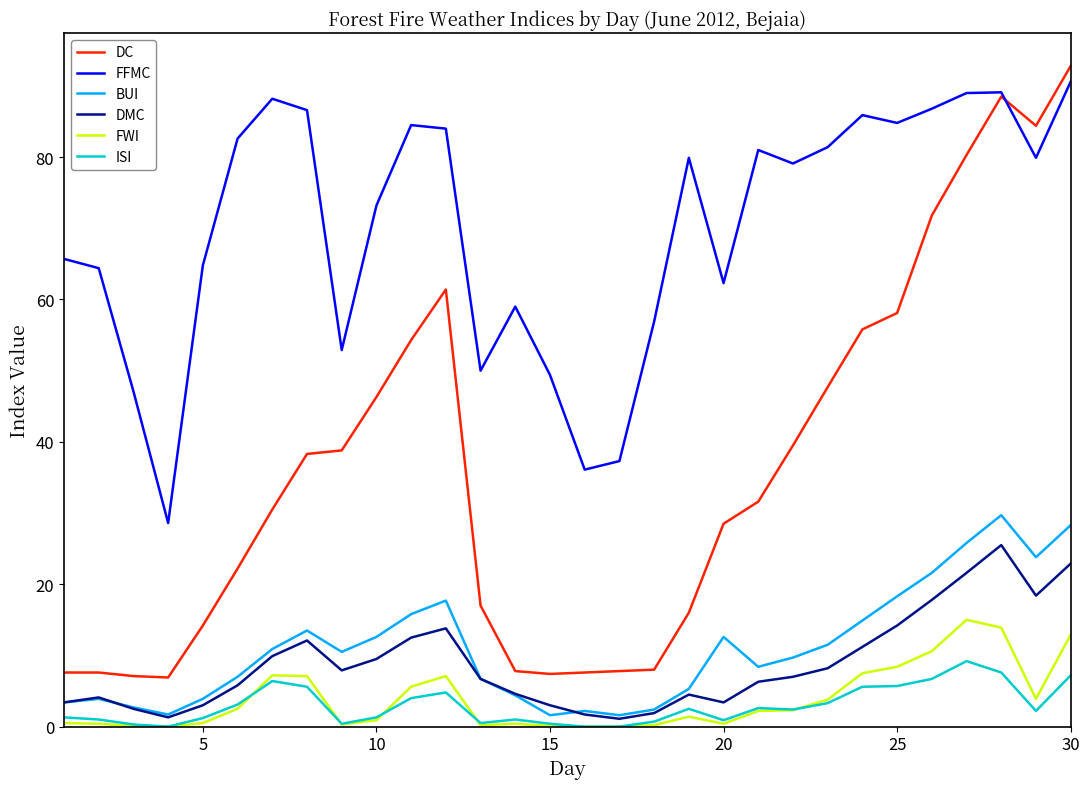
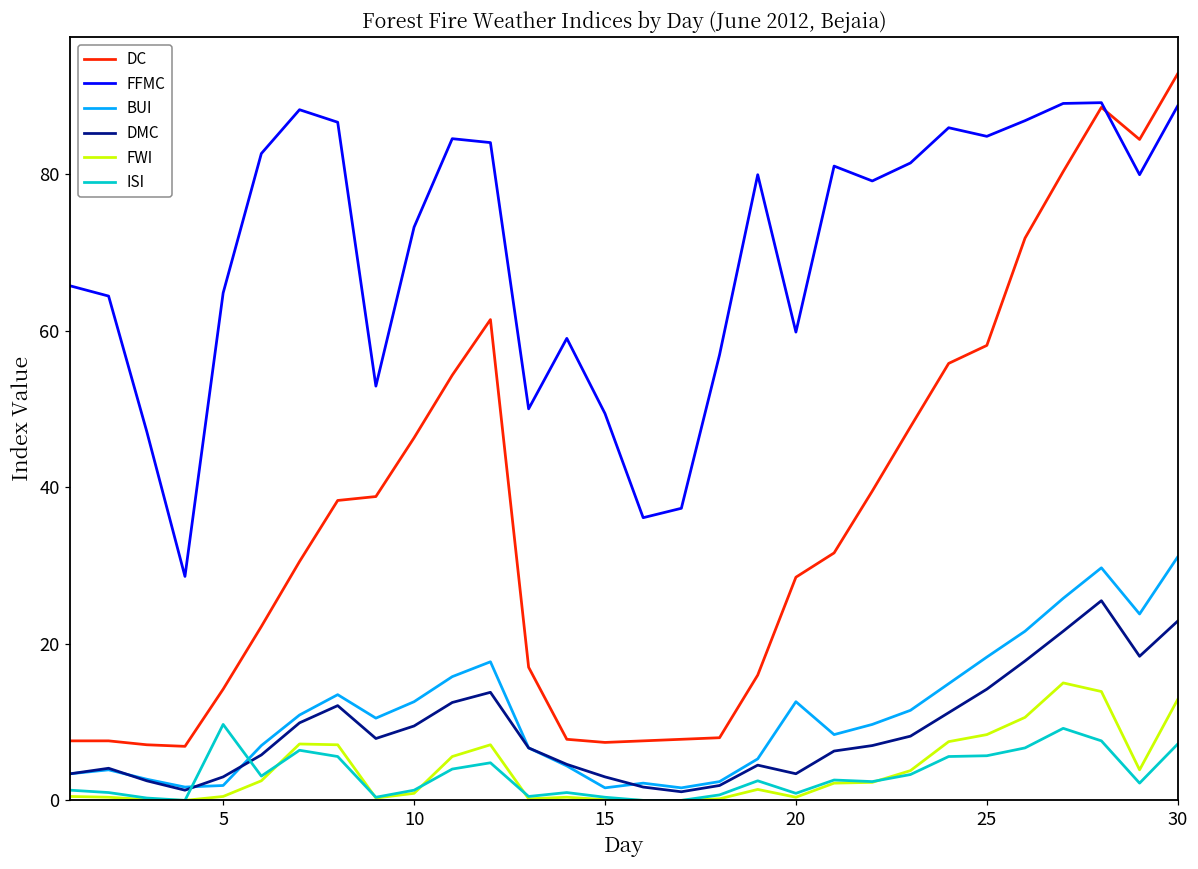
  {
    "DC": {
      "5": 14,
      "10": 46,
      "15": 7,
      "20": 29,
      "25": 58,
      "30": 93
    },
    "FFMC": {
      "5": 65,
      "10": 73,
      "15": 49,
-     "20": 62,
+     "20": 60,
      "25": 85,
-     "30": 91
+     "30": 89
    },
    "BUI": {
-     "5": 4,
+     "5": 2,
      "10": 13,
      "15": 2,
      "20": 13,
      "25": 18,
-     "30": 28
+     "30": 31
    },
    "DMC": {
      "5": 3,
      "10": 10,
      "15": 3,
      "20": 3,
      "25": 14,
      "30": 23
    },
    "FWI": {
      "5": 1,
      "10": 1,
      "20": 0,
      "25": 8,
      "30": 13
    },
    "ISI": {
-     "5": 1,
+     "5": 10,
      "10": 1,
      "20": 1,
      "25": 6,
      "30": 7
    }
  }
